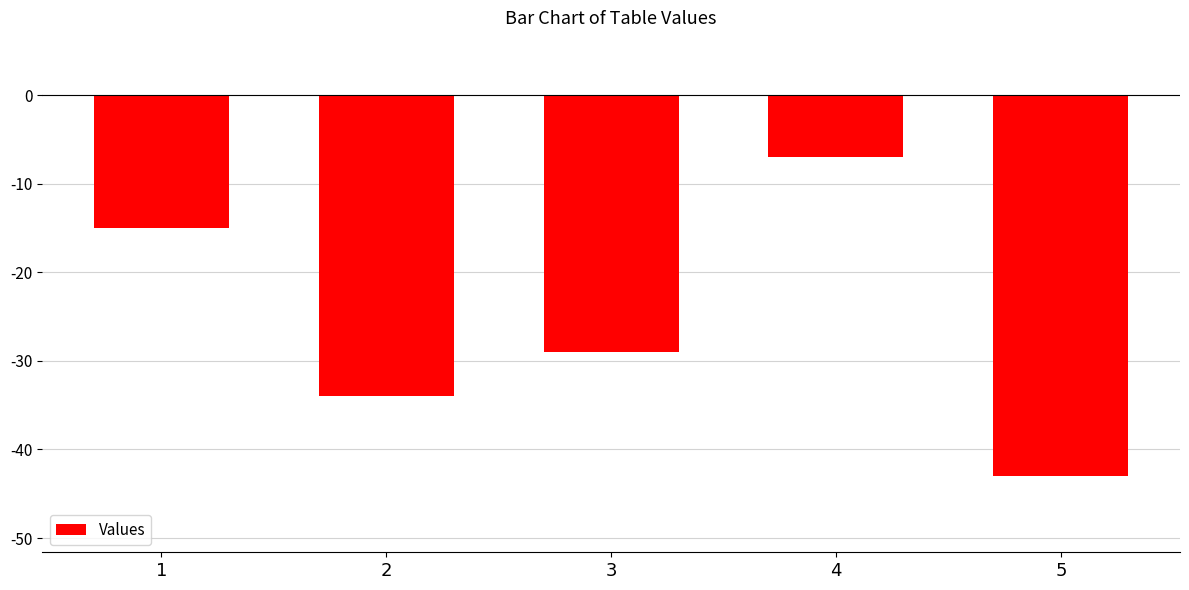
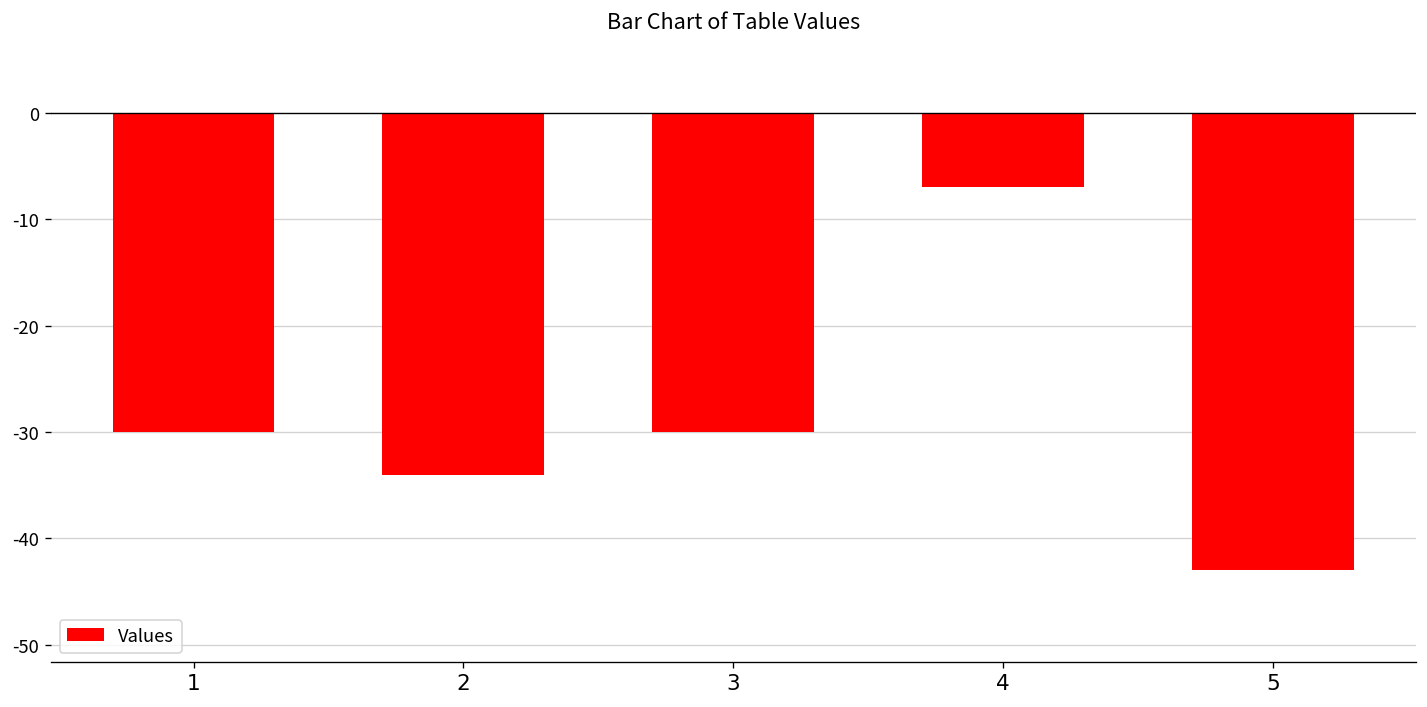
  {
-   "1": -15,
+   "1": -30,
    "2": -34,
-   "3": -29,
+   "3": -30,
    "4": -7,
    "5": -43
  }
